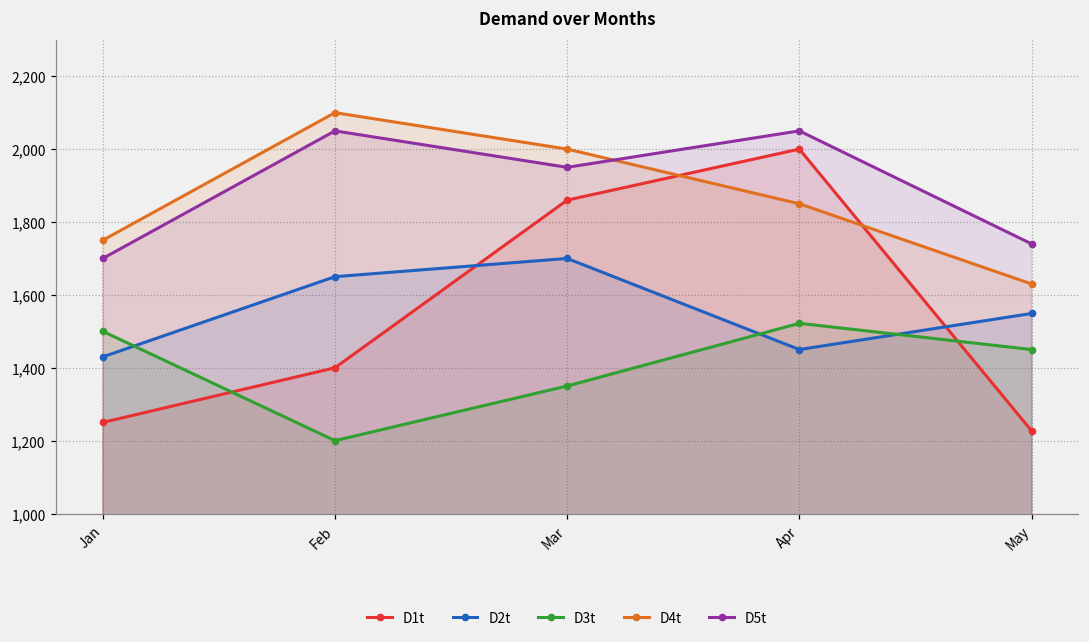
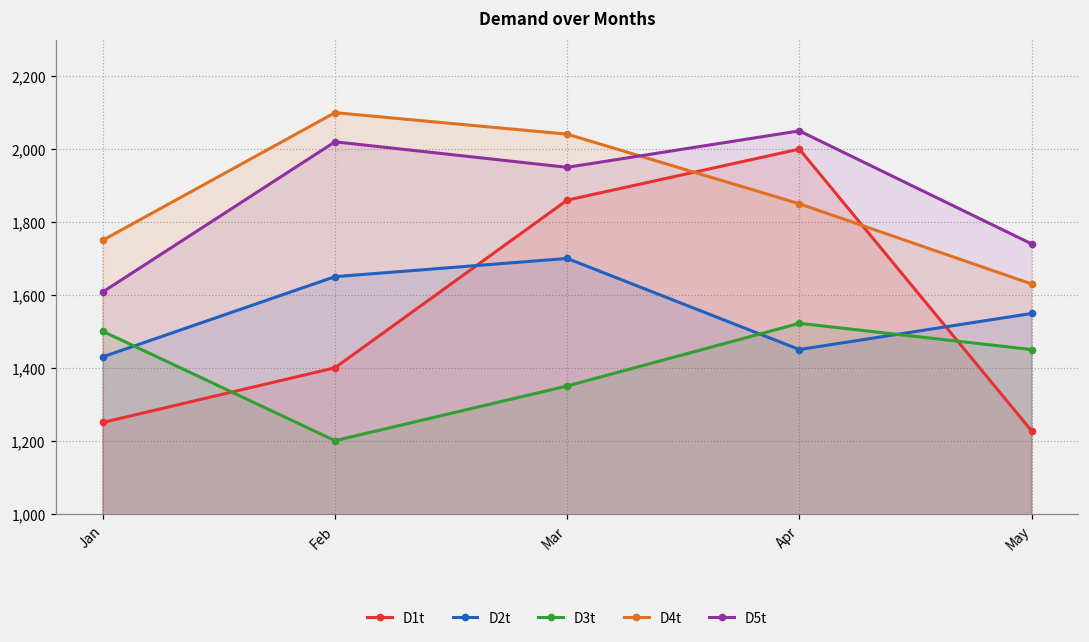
  {
    "D1t": {
      "Jan": "1,250",
      "Feb": "1,400",
      "Mar": "1,860",
      "Apr": "2,000",
      "May": "1,230"
    },
    "D2t": {
      "Jan": "1,430",
      "Feb": "1,650",
      "Mar": "1,700",
      "Apr": "1,450",
      "May": "1,550"
    },
    "D3t": {
      "Jan": "1,500",
      "Feb": "1,200",
      "Mar": "1,350",
      "Apr": "1,520",
      "May": "1,450"
    },
    "D4t": {
      "Jan": "1,750",
      "Feb": "2,100",
-     "Mar": "2,000",
+     "Mar": "2,040",
      "Apr": "1,850",
      "May": "1,630"
    },
    "D5t": {
-     "Jan": "1,700",
-     "Feb": "2,050",
+     "Jan": "1,610",
+     "Feb": "2,020",
      "Mar": "1,950",
      "Apr": "2,050",
      "May": "1,740"
    }
  }
